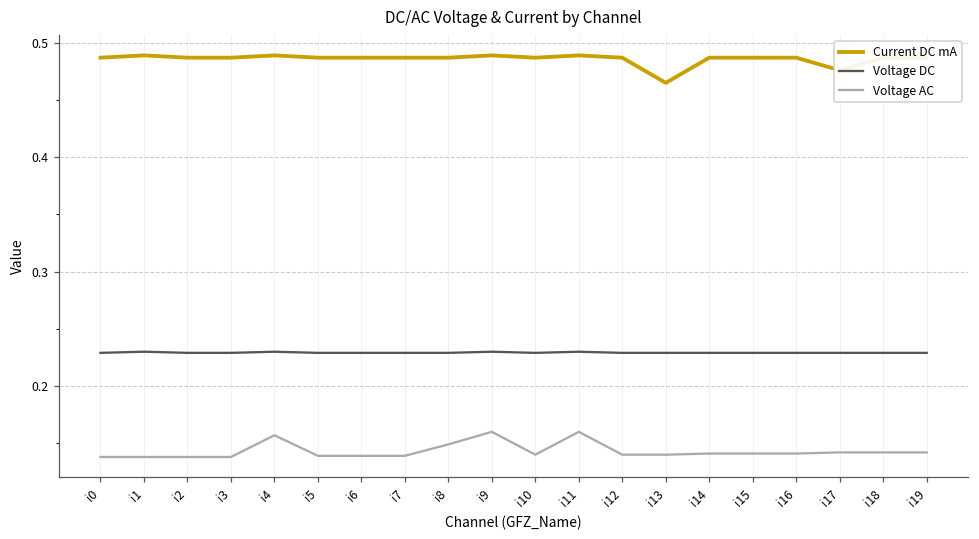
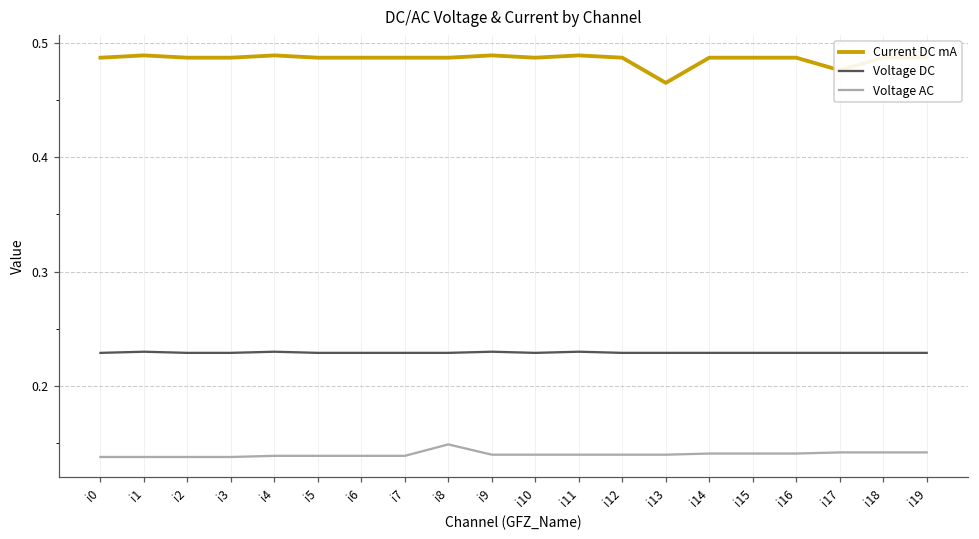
  {
    "Current DC mA": {
      "i0": 0.487,
      "i1": 0.489,
      "i2": 0.487,
      "i3": 0.487,
      "i4": 0.489,
      "i5": 0.487,
      "i6": 0.487,
      "i7": 0.487,
      "i8": 0.487,
      "i9": 0.489,
      "i10": 0.487,
      "i11": 0.489,
      "i12": 0.487,
      "i13": 0.465,
      "i14": 0.487,
      "i15": 0.487,
      "i16": 0.487
    },
    "Voltage DC": {
      "i0": 0.229,
      "i1": 0.230,
      "i2": 0.229,
      "i3": 0.229,
      "i4": 0.230,
      "i5": 0.229,
      "i6": 0.229,
      "i7": 0.229,
      "i8": 0.229,
      "i9": 0.230,
      "i10": 0.229,
      "i11": 0.230,
      "i12": 0.229,
      "i13": 0.229,
      "i14": 0.229,
      "i15": 0.229,
      "i16": 0.229,
      "i17": 0.229,
      "i18": 0.229,
      "i19": 0.229
    },
    "Voltage AC": {
      "i0": 0.138,
      "i1": 0.138,
      "i2": 0.138,
      "i3": 0.138,
-     "i4": 0.157,
+     "i4": 0.139,
      "i5": 0.139,
      "i6": 0.139,
      "i7": 0.139,
      "i8": 0.149,
-     "i9": 0.16,
+     "i9": 0.14,
      "i10": 0.140,
-     "i11": 0.16,
+     "i11": 0.14,
      "i12": 0.140,
      "i13": 0.140,
      "i14": 0.141,
      "i15": 0.141,
      "i16": 0.141,
      "i17": 0.142,
      "i18": 0.142,
      "i19": 0.142
    }
  }
